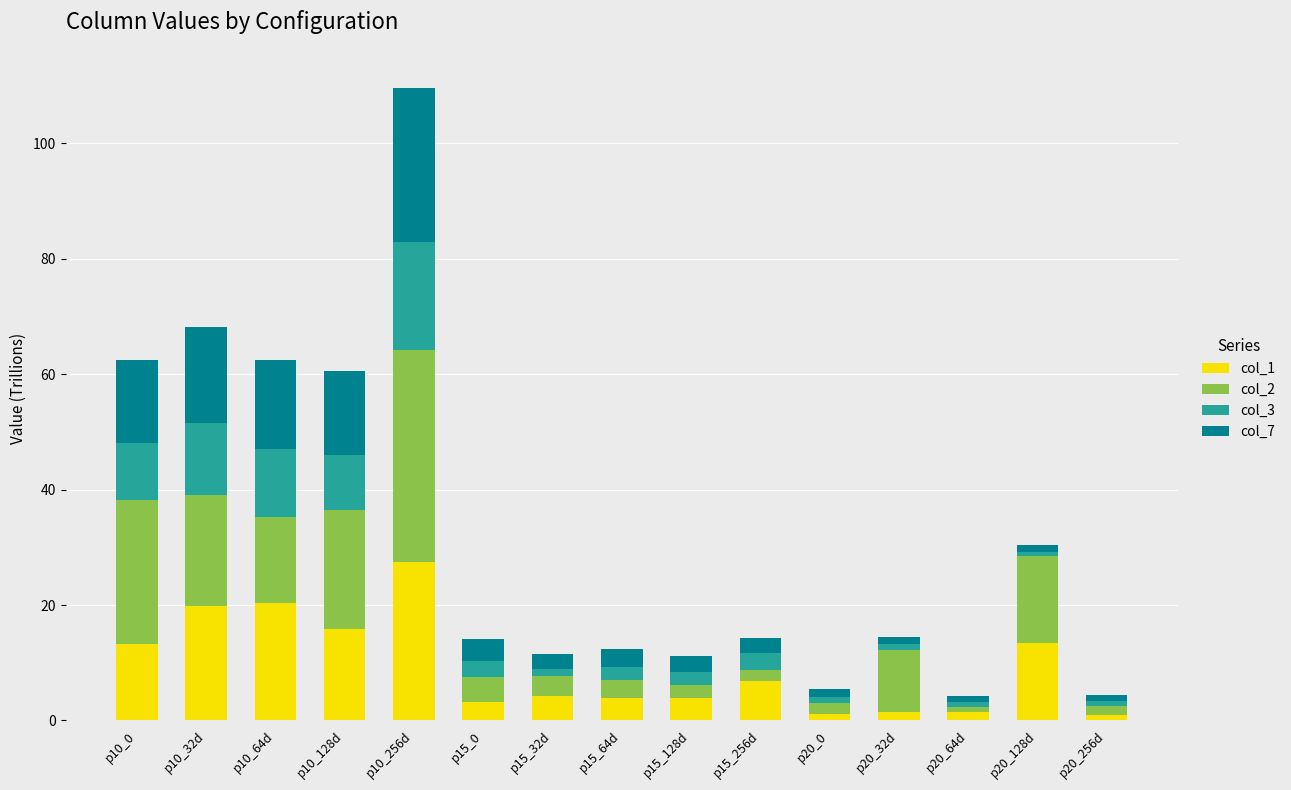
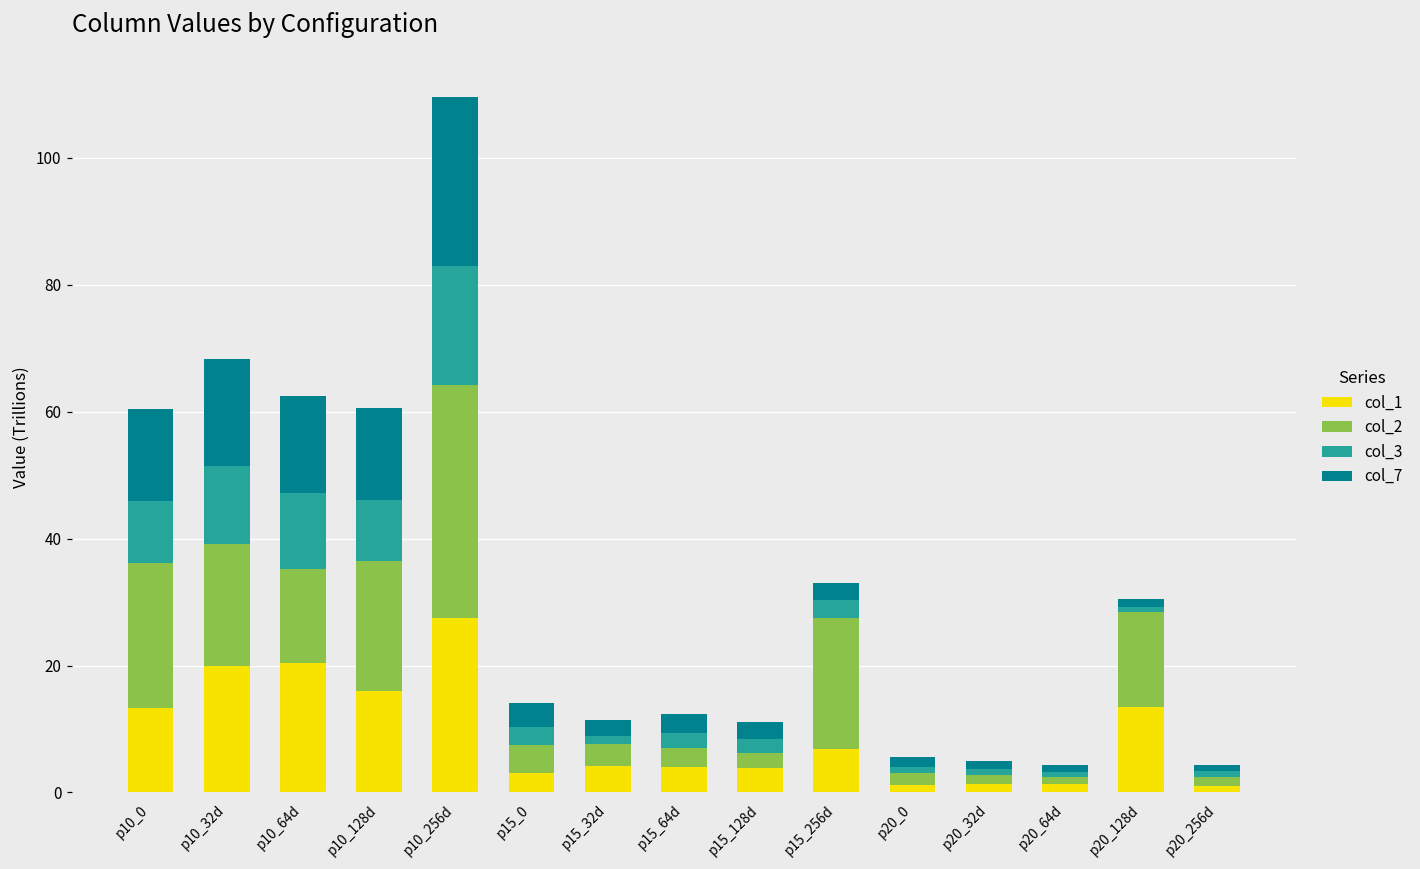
  {
    "col_1": {
      "p10_0": 13,
      "p10_32d": 20,
      "p10_64d": 20,
      "p10_128d": 16,
      "p10_256d": 27,
      "p15_0": 3,
      "p15_32d": 4,
      "p15_64d": 4,
      "p15_128d": 4,
      "p15_256d": 7,
      "p20_0": 1,
      "p20_32d": 1,
      "p20_64d": 1,
      "p20_128d": 13,
      "p20_256d": 1
    },
    "col_2": {
-     "p10_0": 25,
+     "p10_0": 23,
      "p10_32d": 19,
      "p10_64d": 15,
      "p10_128d": 21,
      "p10_256d": 37,
      "p15_0": 4,
      "p15_32d": 4,
      "p15_64d": 3,
      "p15_128d": 2,
-     "p15_256d": 2,
+     "p15_256d": 21,
      "p20_0": 2,
-     "p20_32d": 11,
+     "p20_32d": 1,
      "p20_64d": 1,
      "p20_128d": 15,
      "p20_256d": 1
    }
  }
